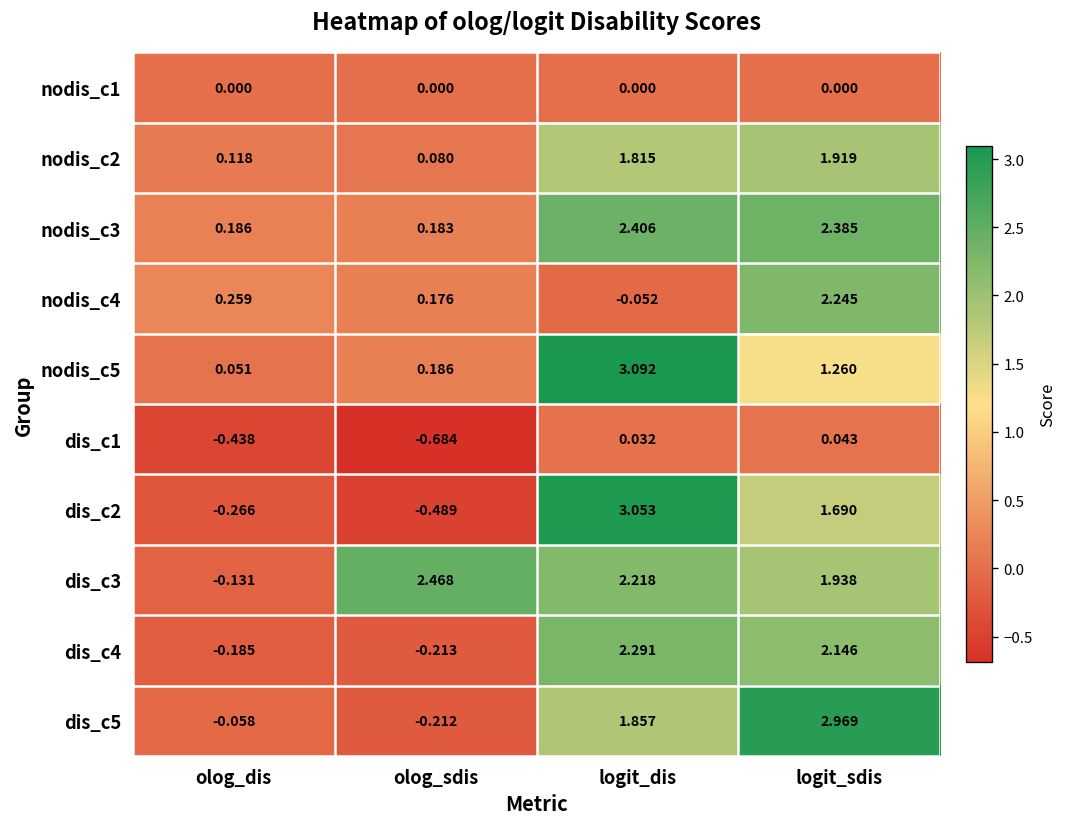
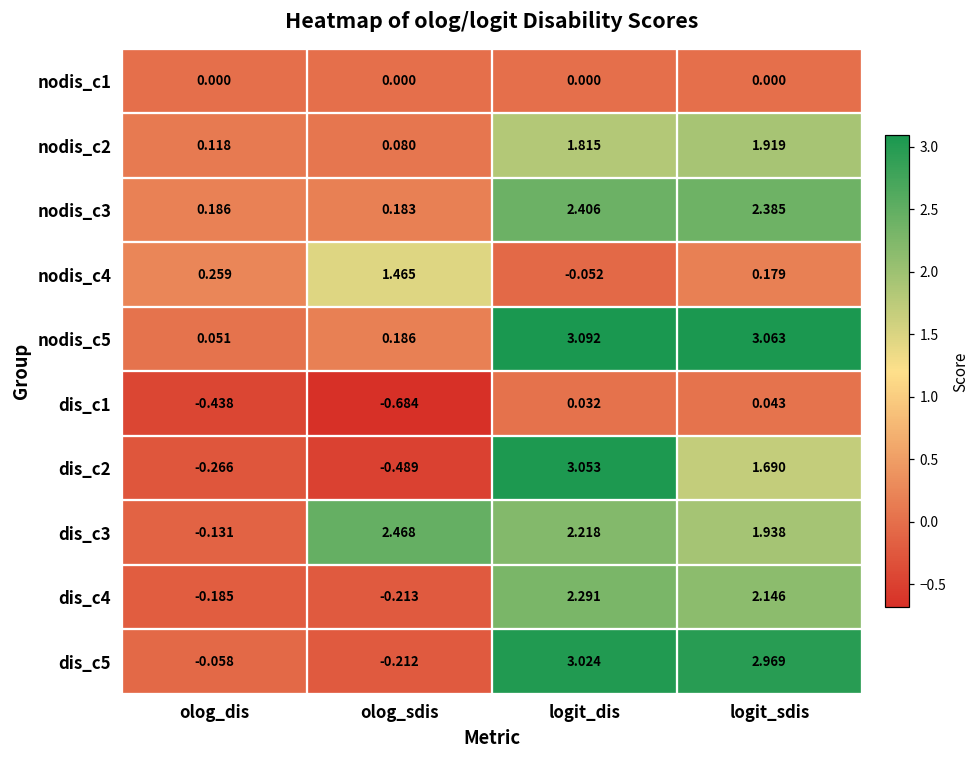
  {
    "nodis_c1": {
      "olog_dis": 0.000,
      "olog_sdis": 0.000,
      "logit_dis": 0.000,
      "logit_sdis": 0.000
    },
    "nodis_c2": {
      "olog_dis": 0.118,
      "olog_sdis": 0.080,
      "logit_dis": 1.815,
      "logit_sdis": 1.919
    },
    "nodis_c3": {
      "olog_dis": 0.186,
      "olog_sdis": 0.183,
      "logit_dis": 2.406,
      "logit_sdis": 2.385
    },
    "nodis_c4": {
      "olog_dis": 0.259,
-     "olog_sdis": 0.176,
+     "olog_sdis": 1.465,
      "logit_dis": -0.052,
-     "logit_sdis": 2.245
+     "logit_sdis": 0.179
    },
    "nodis_c5": {
      "olog_dis": 0.051,
      "olog_sdis": 0.186,
      "logit_dis": 3.092,
-     "logit_sdis": 1.260
+     "logit_sdis": 3.063
    },
    "dis_c1": {
      "olog_dis": -0.438,
      "olog_sdis": -0.684,
      "logit_dis": 0.032,
      "logit_sdis": 0.043
    },
    "dis_c2": {
      "olog_dis": -0.266,
      "olog_sdis": -0.489,
      "logit_dis": 3.053,
      "logit_sdis": 1.690
    },
    "dis_c3": {
      "olog_dis": -0.131,
      "olog_sdis": 2.468,
      "logit_dis": 2.218,
      "logit_sdis": 1.938
    },
    "dis_c4": {
      "olog_dis": -0.185,
      "olog_sdis": -0.213,
      "logit_dis": 2.291,
      "logit_sdis": 2.146
    },
    "dis_c5": {
      "olog_dis": -0.058,
      "olog_sdis": -0.212,
-     "logit_dis": 1.857,
+     "logit_dis": 3.024,
      "logit_sdis": 2.969
    }
  }
